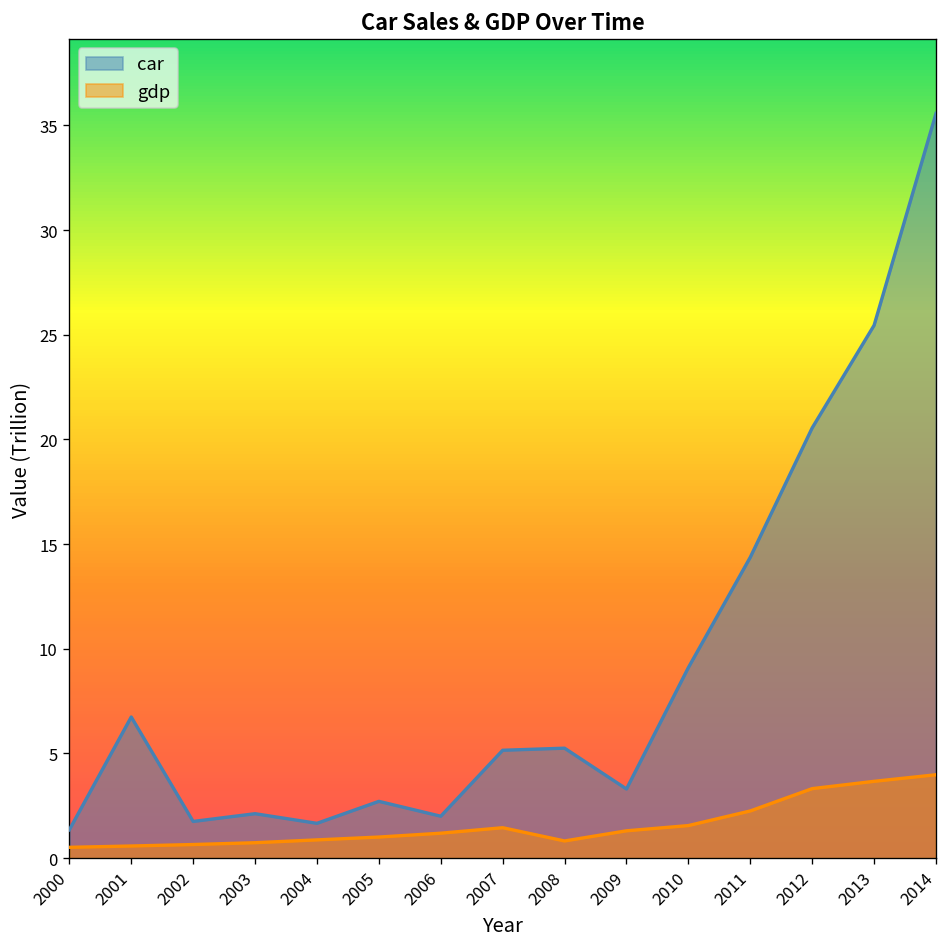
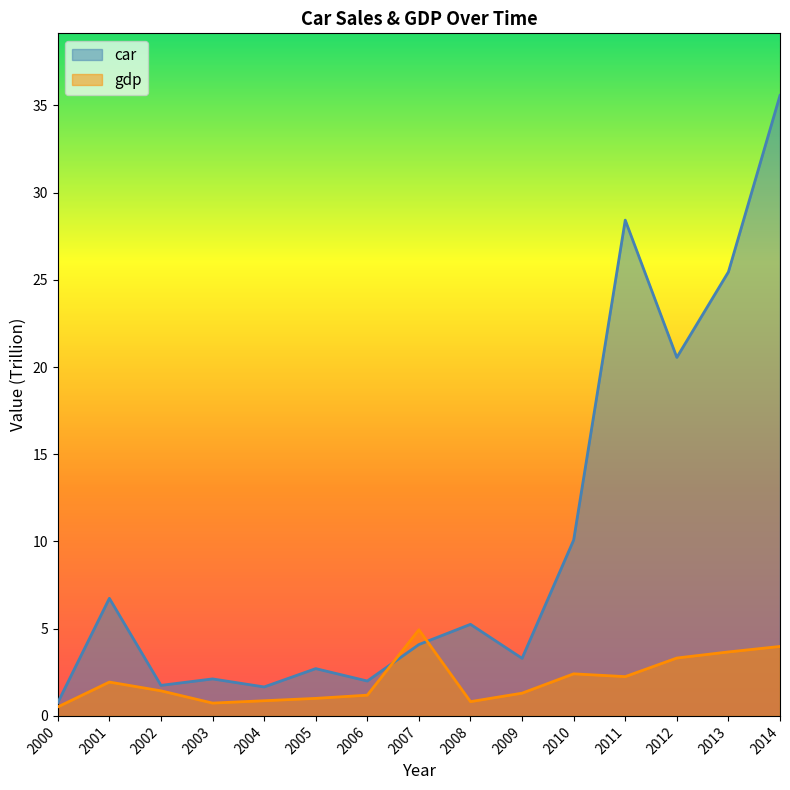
  {
    "car": {
-     "2000": 1.4,
+     "2000": 0.8,
      "2001": 6.7,
      "2002": 1.8,
      "2003": 2.1,
      "2004": 1.7,
      "2005": 2.7,
      "2006": 2.0,
-     "2007": 5.2,
+     "2007": 4.1,
      "2008": 5.3,
      "2009": 3.3,
-     "2010": 9.1,
-     "2011": 14.4,
+     "2010": 10.1,
+     "2011": 28.4,
      "2012": 20.6,
      "2013": 25.5,
      "2014": 35.6
    },
    "gdp": {
      "2000": 0.5,
-     "2001": 0.6,
-     "2002": 0.6,
+     "2001": 1.9,
+     "2002": 1.4,
      "2003": 0.7,
      "2004": 0.9,
      "2005": 1.0,
      "2006": 1.2,
-     "2007": 1.5,
+     "2007": 4.9,
      "2008": 0.8,
      "2009": 1.3,
-     "2010": 1.6,
+     "2010": 2.4,
      "2011": 2.3,
      "2012": 3.3,
      "2013": 3.7,
      "2014": 4.0
    }
  }
